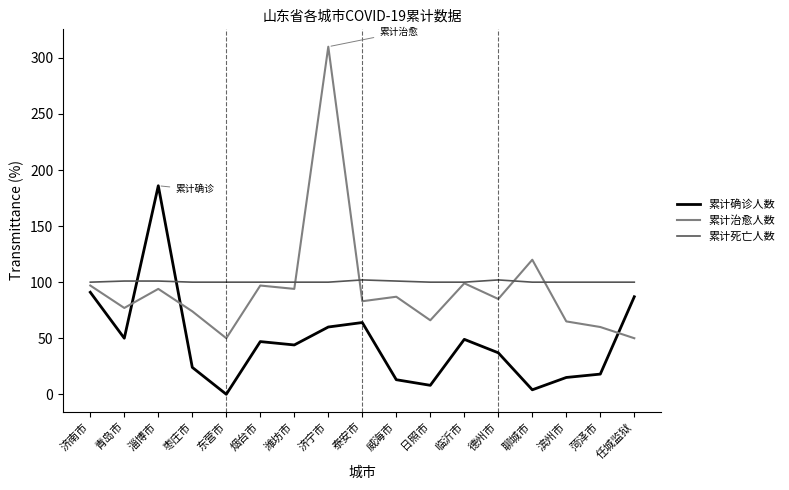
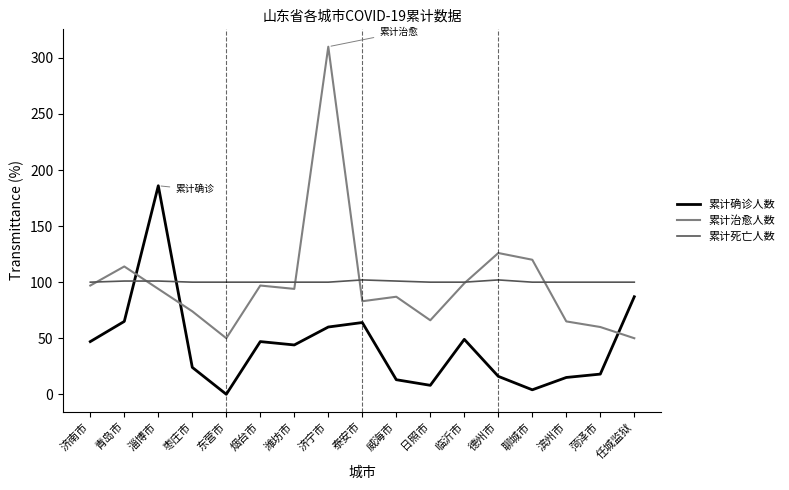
  {
    "累计确诊人数": {
-     "济南市": 91,
-     "青岛市": 50,
+     "济南市": 47,
+     "青岛市": 65,
      "淄博市": 186,
      "枣庄市": 24,
      "东营市": 0,
      "烟台市": 47,
      "潍坊市": 44,
      "济宁市": 60,
      "泰安市": 64,
      "威海市": 13,
      "日照市": 8,
      "临沂市": 49,
-     "德州市": 37,
+     "德州市": 16,
      "聊城市": 4,
      "滨州市": 15,
      "菏泽市": 18,
      "任城监狱": 87
    },
    "累计治愈人数": {
      "济南市": 97,
-     "青岛市": 77,
+     "青岛市": 114,
      "淄博市": 94,
      "枣庄市": 74,
      "东营市": 50,
      "烟台市": 97,
      "潍坊市": 94,
      "济宁市": 310,
      "泰安市": 83,
      "威海市": 87,
      "日照市": 66,
-     "德州市": 85,
+     "德州市": 126,
      "聊城市": 120,
      "滨州市": 65,
      "菏泽市": 60,
      "任城监狱": 50
    },
    "累计死亡人数": {
      "济南市": 100,
      "青岛市": 101,
      "淄博市": 101,
      "枣庄市": 100,
      "东营市": 100,
      "烟台市": 100,
      "潍坊市": 100,
      "济宁市": 100,
      "泰安市": 102,
      "威海市": 101,
      "日照市": 100,
      "德州市": 102,
      "聊城市": 100,
      "滨州市": 100,
      "菏泽市": 100,
      "任城监狱": 100
    }
  }
